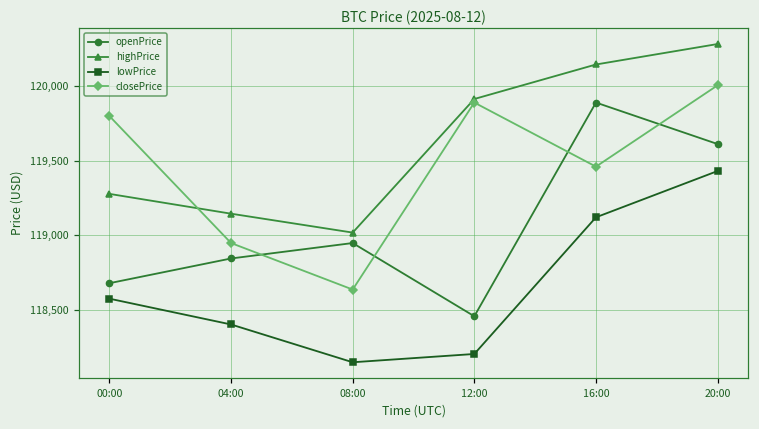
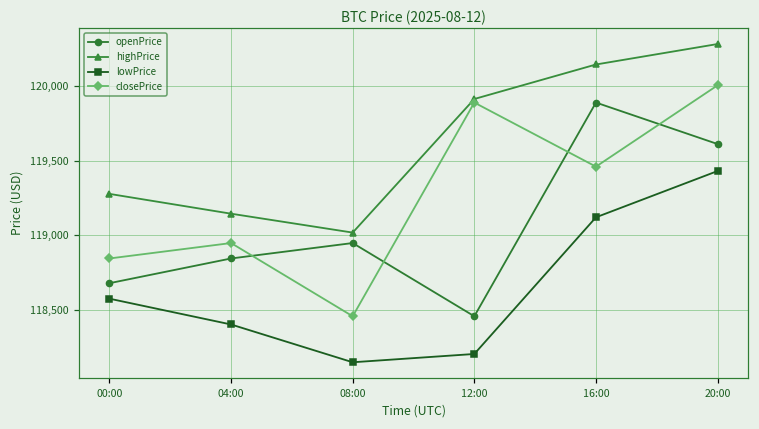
  {
    "closePrice": {
-     "00:00": "119,800",
+     "00:00": "118,840",
      "04:00": "118,950",
-     "08:00": "118,640",
+     "08:00": "118,460",
      "12:00": "119,890",
      "16:00": "119,460",
      "20:00": "120,000"
    }
  }
